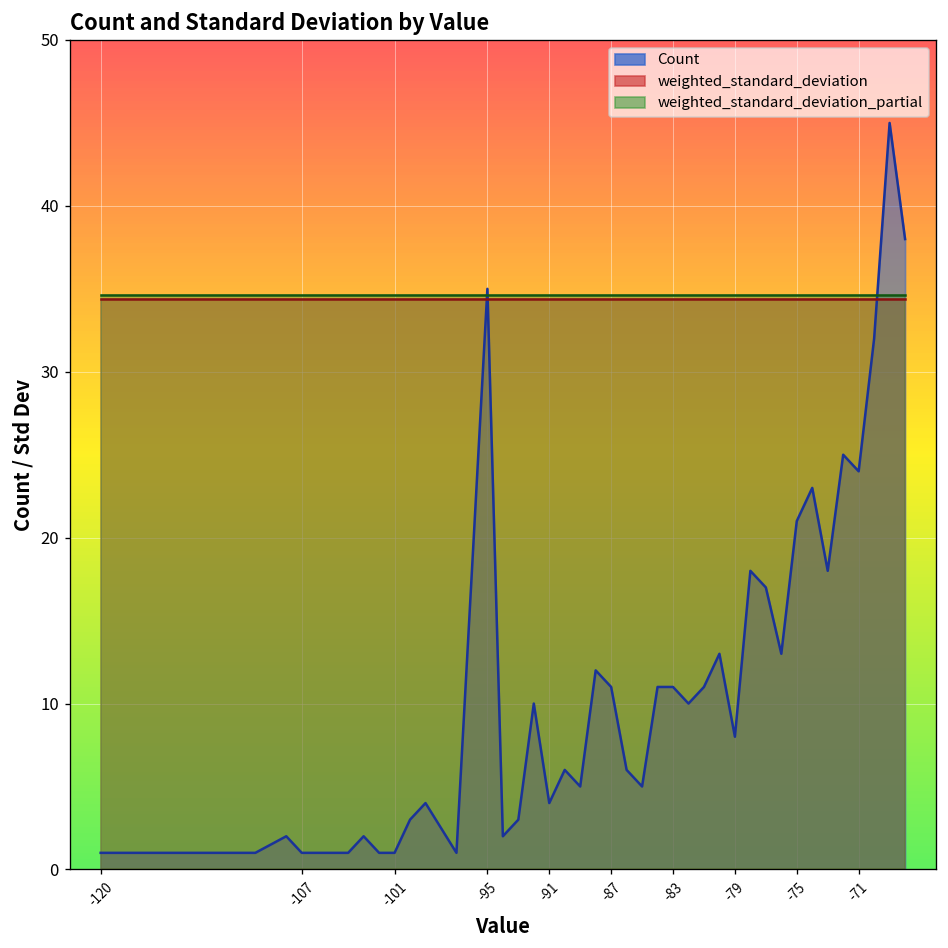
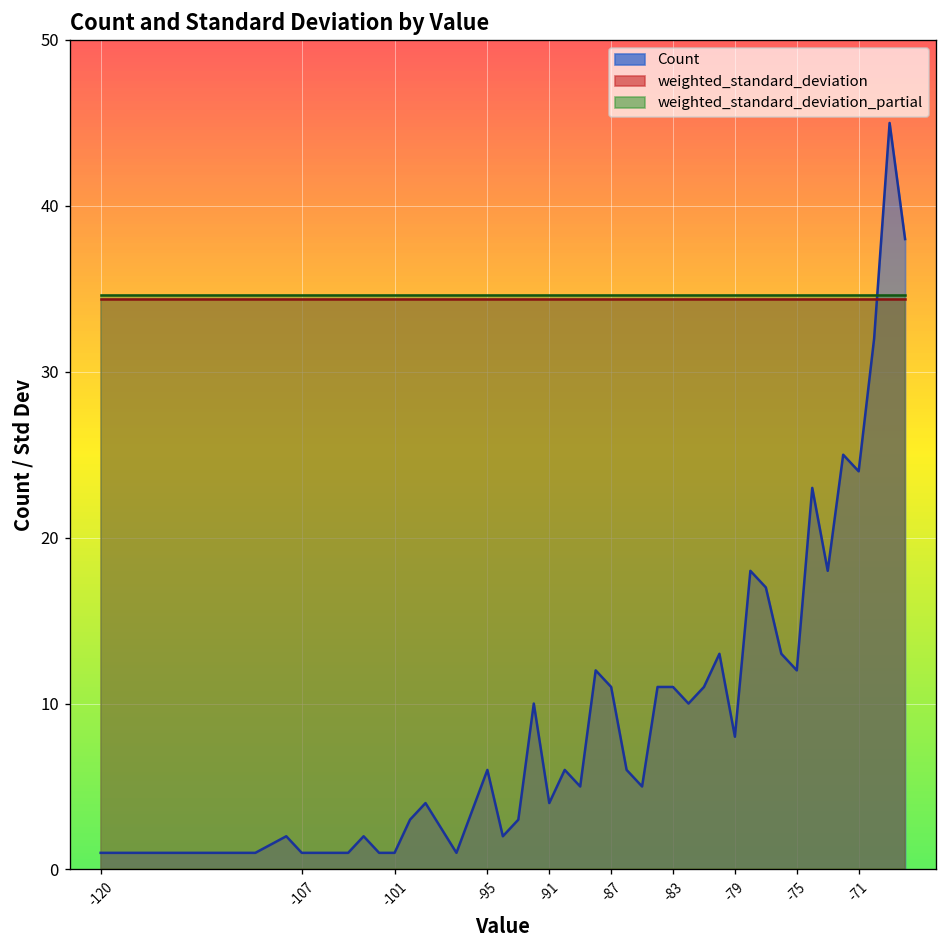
  {
    "Count": {
      "-120": 1,
      "-107": 1,
      "-101": 1,
-     "-95": 35,
+     "-95": 6,
      "-91": 4,
      "-87": 11,
      "-83": 11,
      "-79": 8,
-     "-75": 21,
+     "-75": 12,
      "-71": 24
    },
    "weighted_standard_deviation": {
      "-120": 34.4,
      "-107": 34.4,
      "-101": 34.4,
      "-95": 34.4,
      "-91": 34.4,
      "-87": 34.4,
      "-83": 34.4,
      "-79": 34.4,
      "-75": 34.4,
      "-71": 34.4
    },
    "weighted_standard_deviation_partial": {
      "-120": 34.6,
      "-107": 34.6,
      "-101": 34.6,
      "-95": 34.6,
      "-91": 34.6,
      "-87": 34.6,
      "-83": 34.6,
      "-79": 34.6,
      "-75": 34.6,
      "-71": 34.6
    }
  }
